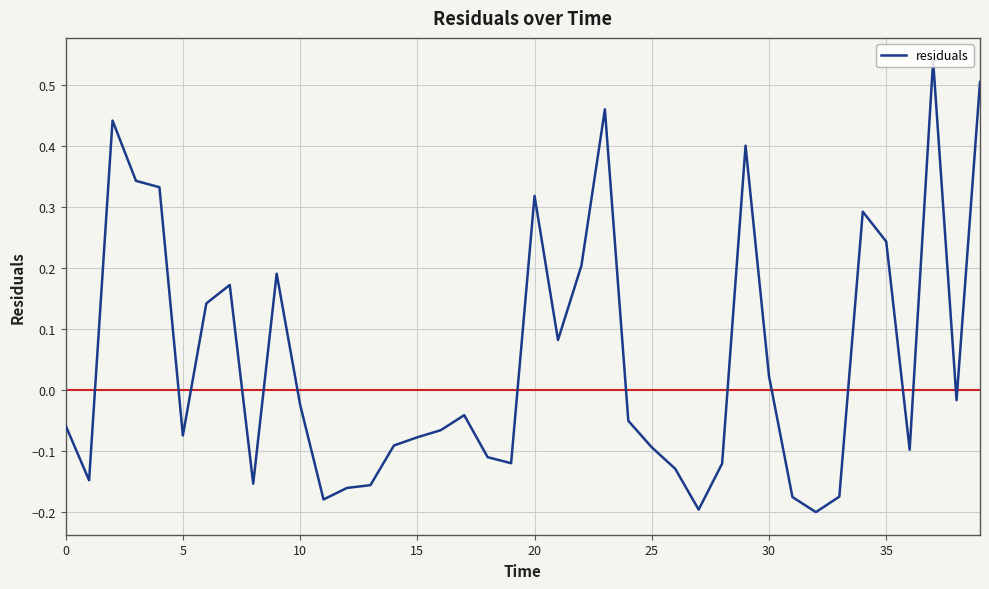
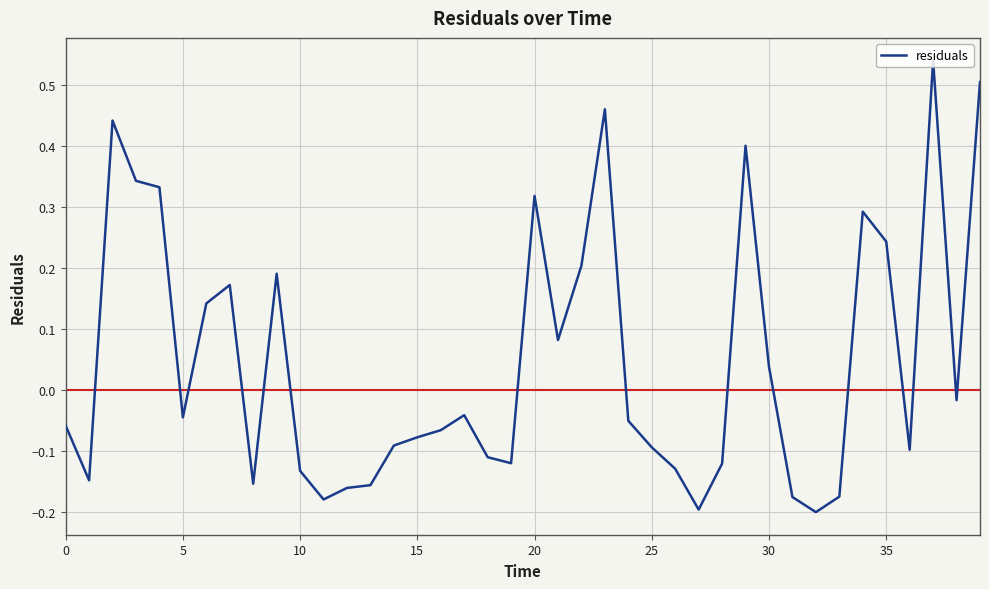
  {
    "0": -0.06,
-   "5": -0.07,
-   "10": -0.02,
+   "5": -0.04,
+   "10": -0.13,
    "15": -0.08,
    "20": 0.32,
    "25": -0.09,
-   "30": 0.02,
+   "30": 0.04,
    "35": 0.24
  }
